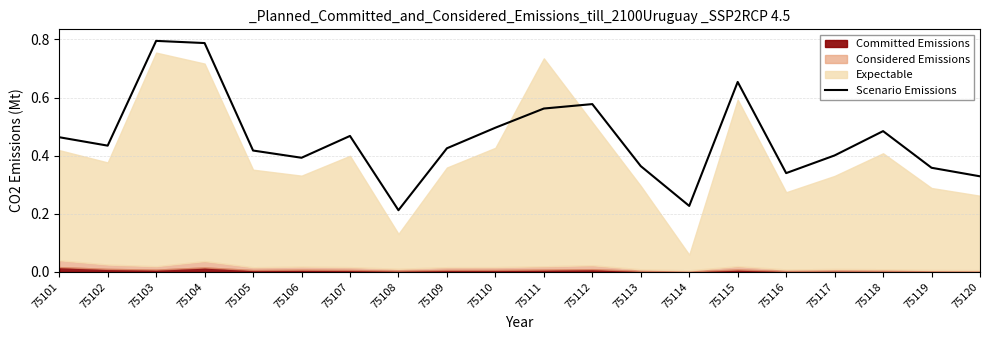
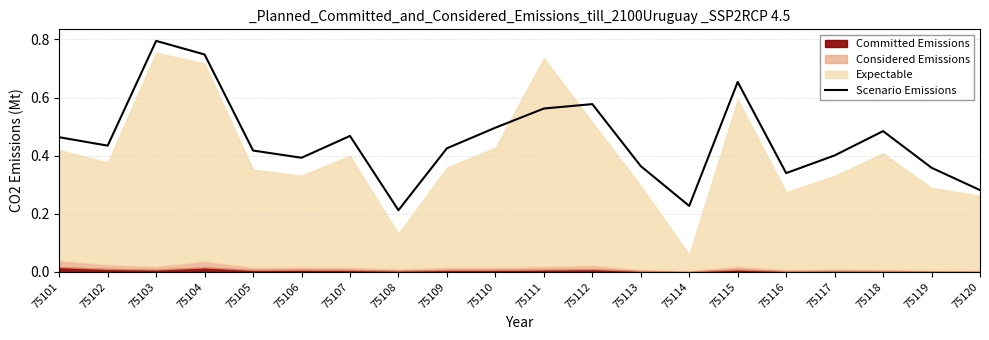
  {
    "Scenario Emissions": {
      "75101": 0.46,
      "75102": 0.43,
      "75103": 0.80,
-     "75104": 0.79,
+     "75104": 0.75,
      "75105": 0.42,
      "75106": 0.39,
      "75107": 0.47,
      "75108": 0.21,
      "75109": 0.43,
      "75110": 0.50,
      "75111": 0.56,
      "75112": 0.58,
      "75113": 0.36,
      "75114": 0.23,
      "75115": 0.65,
      "75116": 0.34,
      "75117": 0.40,
      "75118": 0.48,
      "75119": 0.36,
-     "75120": 0.33
+     "75120": 0.28
    },
    "Committed Emissions": {
      "75101": 0.02,
      "75102": 0.01,
      "75104": 0.02,
      "75112": 0.01
    },
    "Considered Emissions": {
      "75101": 0.02,
      "75102": 0.01,
      "75103": 0.01,
      "75104": 0.02,
      "75105": 0.01,
      "75106": 0.01,
      "75107": 0.01,
      "75109": 0.01,
      "75110": 0.01,
      "75111": 0.01,
      "75112": 0.01,
      "75115": 0.01
    },
    "Expectable": {
      "75101": 0.38,
      "75102": 0.35,
      "75103": 0.74,
      "75104": 0.68,
      "75105": 0.34,
      "75106": 0.31,
      "75107": 0.38,
      "75108": 0.12,
      "75109": 0.34,
      "75110": 0.41,
      "75111": 0.72,
      "75112": 0.49,
      "75113": 0.29,
      "75114": 0.05,
      "75115": 0.57,
      "75116": 0.27,
      "75117": 0.32,
      "75118": 0.40,
      "75119": 0.28,
      "75120": 0.26
    }
  }
